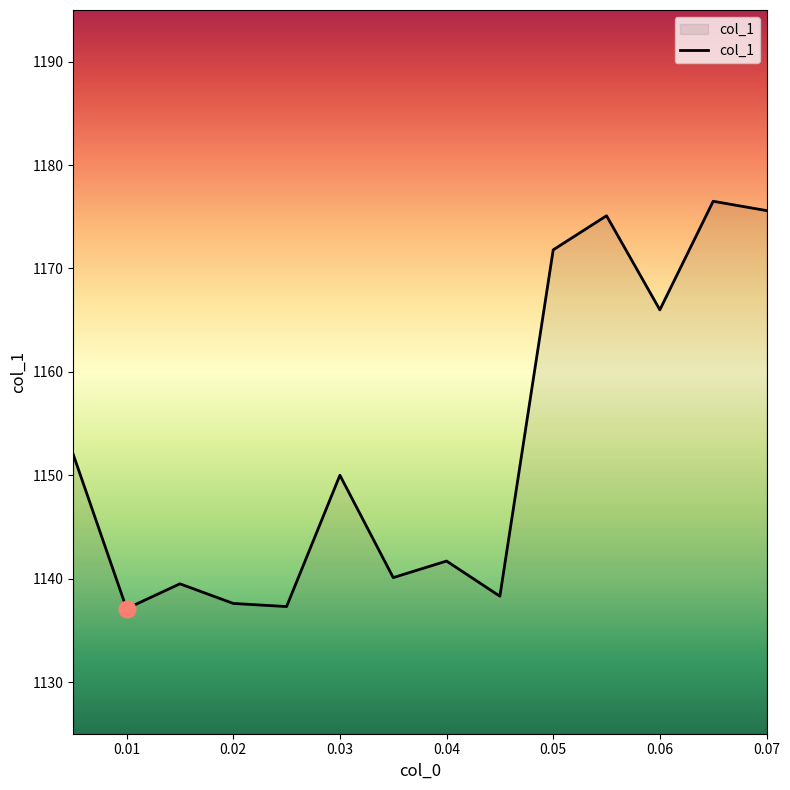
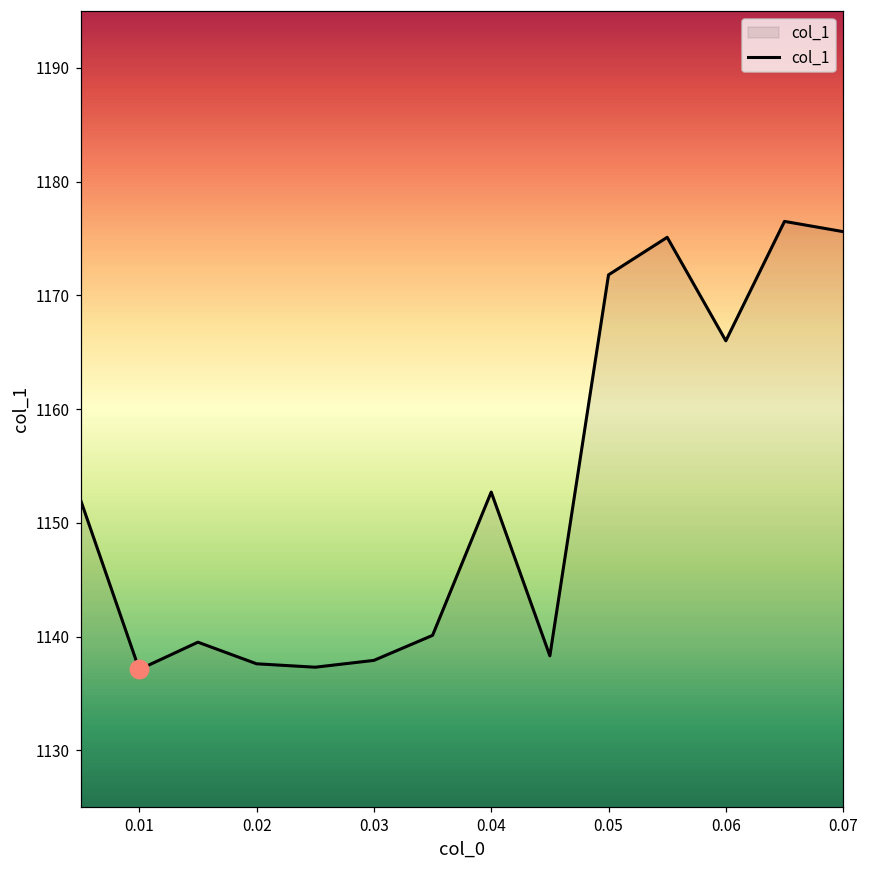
  {
    "col_1": {
      "0.02": 1137.6,
-     "0.03": 1150.0,
-     "0.04": 1141.7,
+     "0.03": 1137.9,
+     "0.04": 1152.7,
      "0.05": 1171.8,
      "0.06": 1166.0,
      "0.07": 1175.6
    }
  }
